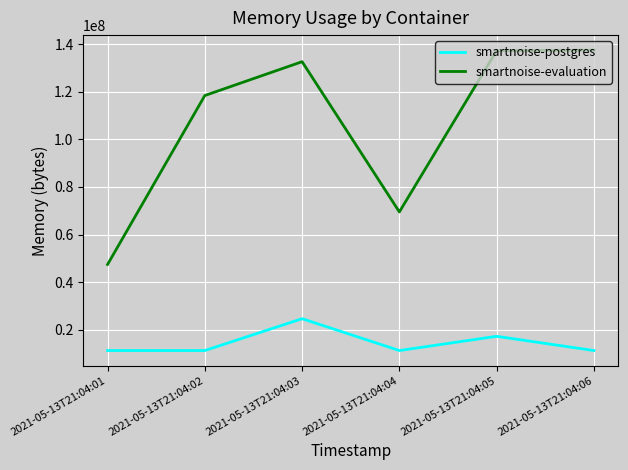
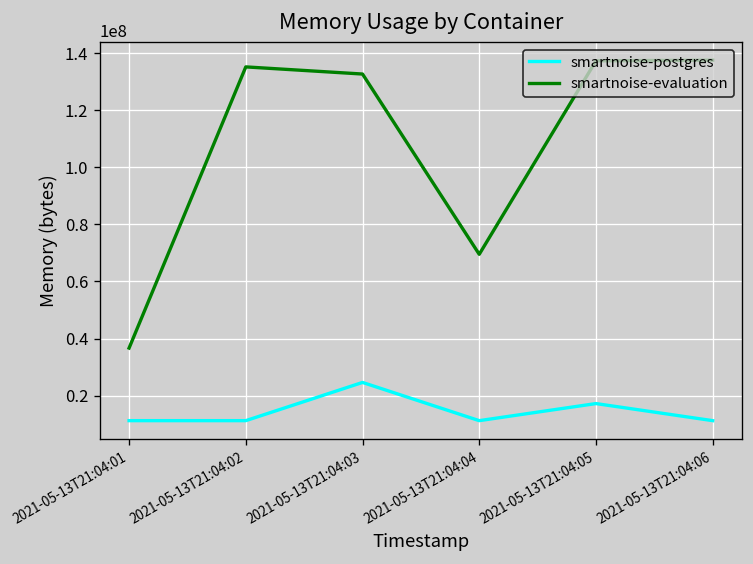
  {
    "smartnoise-postgres": {
      "2021-05-13T21:04:01": 11000000,
      "2021-05-13T21:04:02": 11000000,
      "2021-05-13T21:04:03": 25000000,
      "2021-05-13T21:04:04": 11000000,
      "2021-05-13T21:04:05": 17000000,
      "2021-05-13T21:04:06": 11000000
    },
    "smartnoise-evaluation": {
-     "2021-05-13T21:04:01": 47000000,
-     "2021-05-13T21:04:02": 118000000,
+     "2021-05-13T21:04:01": 37000000,
+     "2021-05-13T21:04:02": 135000000,
      "2021-05-13T21:04:03": 133000000,
      "2021-05-13T21:04:04": 70000000
    }
  }
